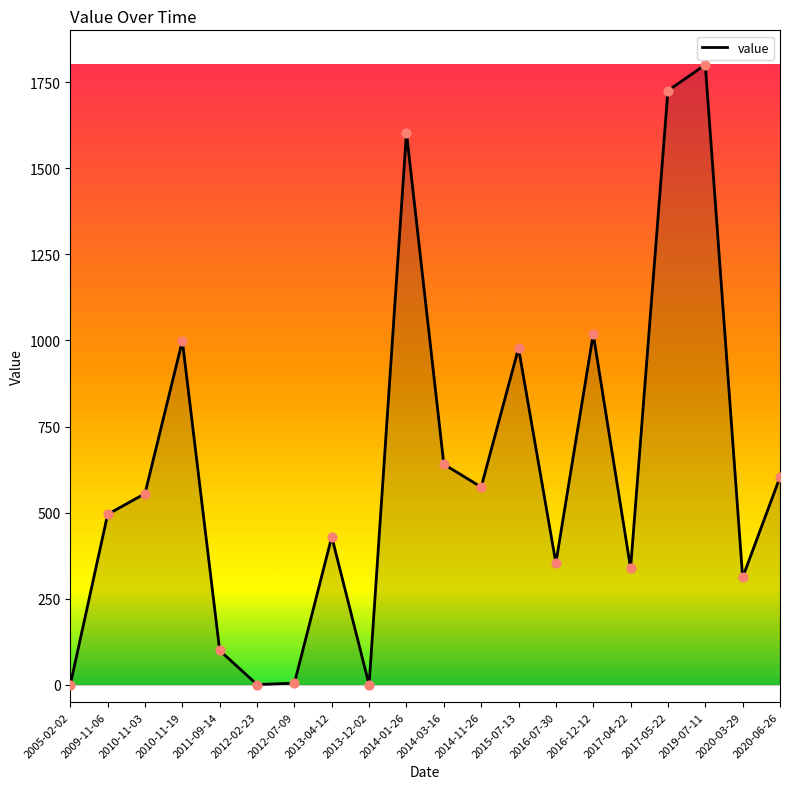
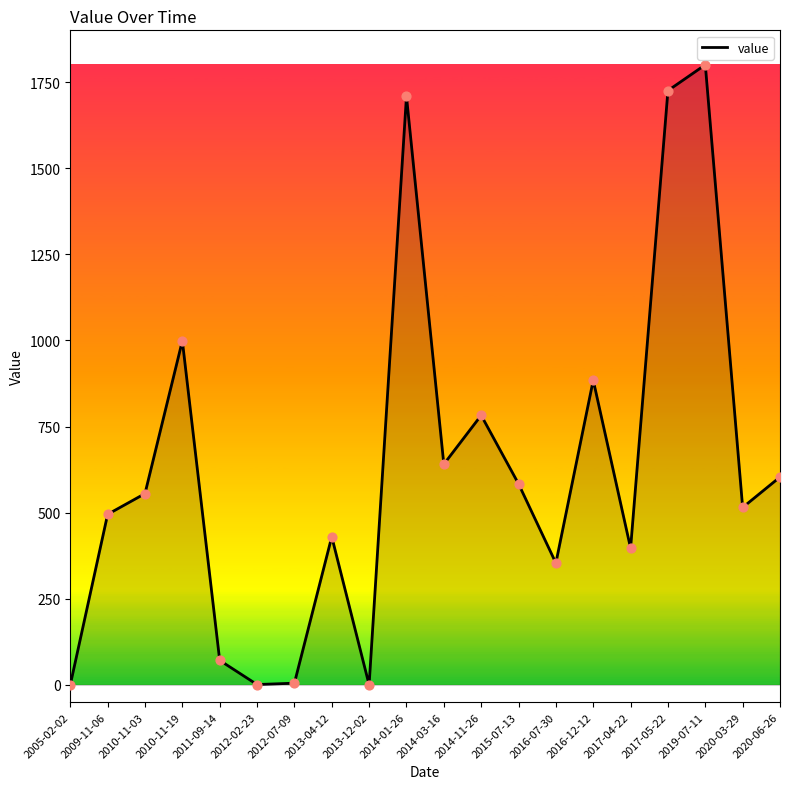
  {
    "2005-02-02": 0,
    "2009-11-06": 500,
    "2010-11-03": 560,
    "2010-11-19": 1000,
-   "2011-09-14": 100,
+   "2011-09-14": 70,
    "2012-02-23": 0,
    "2012-07-09": 10,
    "2013-04-12": 430,
    "2013-12-02": 0,
-   "2014-01-26": 1600,
+   "2014-01-26": 1710,
    "2014-03-16": 640,
-   "2014-11-26": 570,
-   "2015-07-13": 980,
+   "2014-11-26": 780,
+   "2015-07-13": 580,
    "2016-07-30": 350,
-   "2016-12-12": 1020,
-   "2017-04-22": 340,
+   "2016-12-12": 880,
+   "2017-04-22": 400,
    "2017-05-22": 1730,
    "2019-07-11": 1800,
-   "2020-03-29": 310,
+   "2020-03-29": 520,
    "2020-06-26": 600
  }
